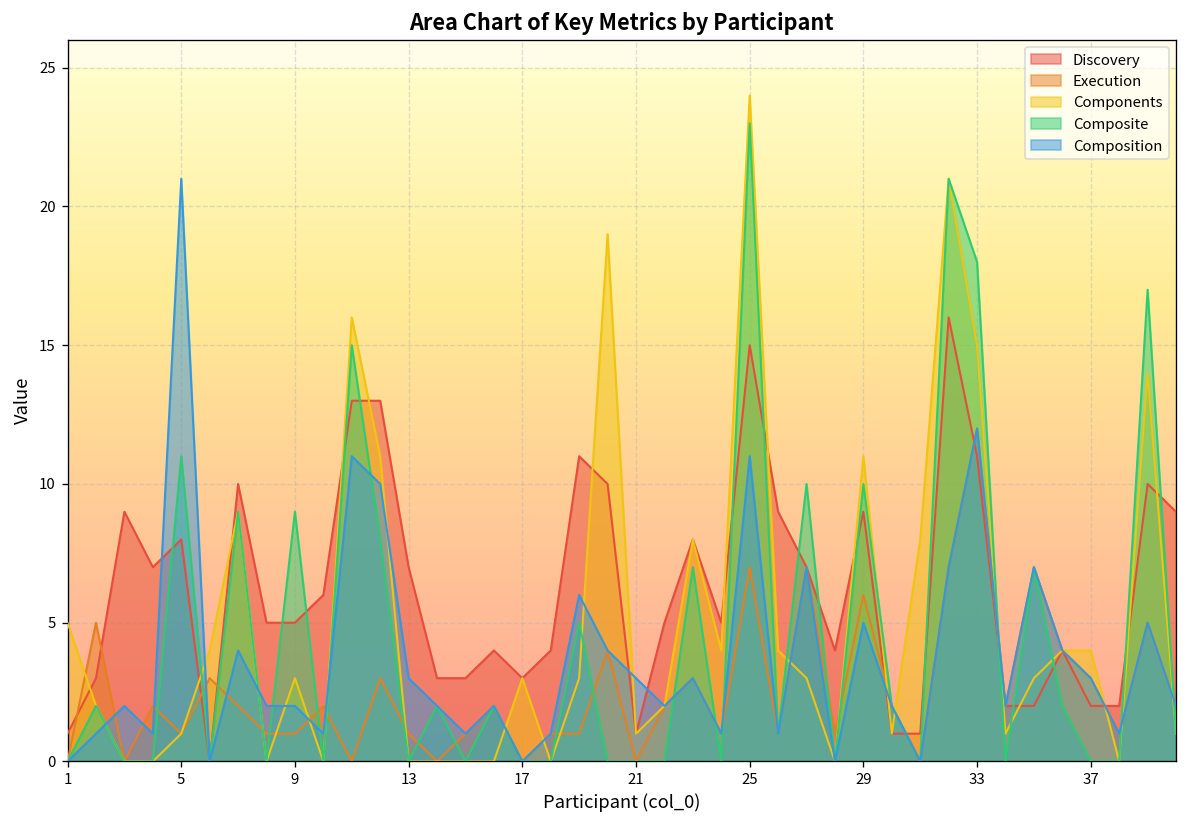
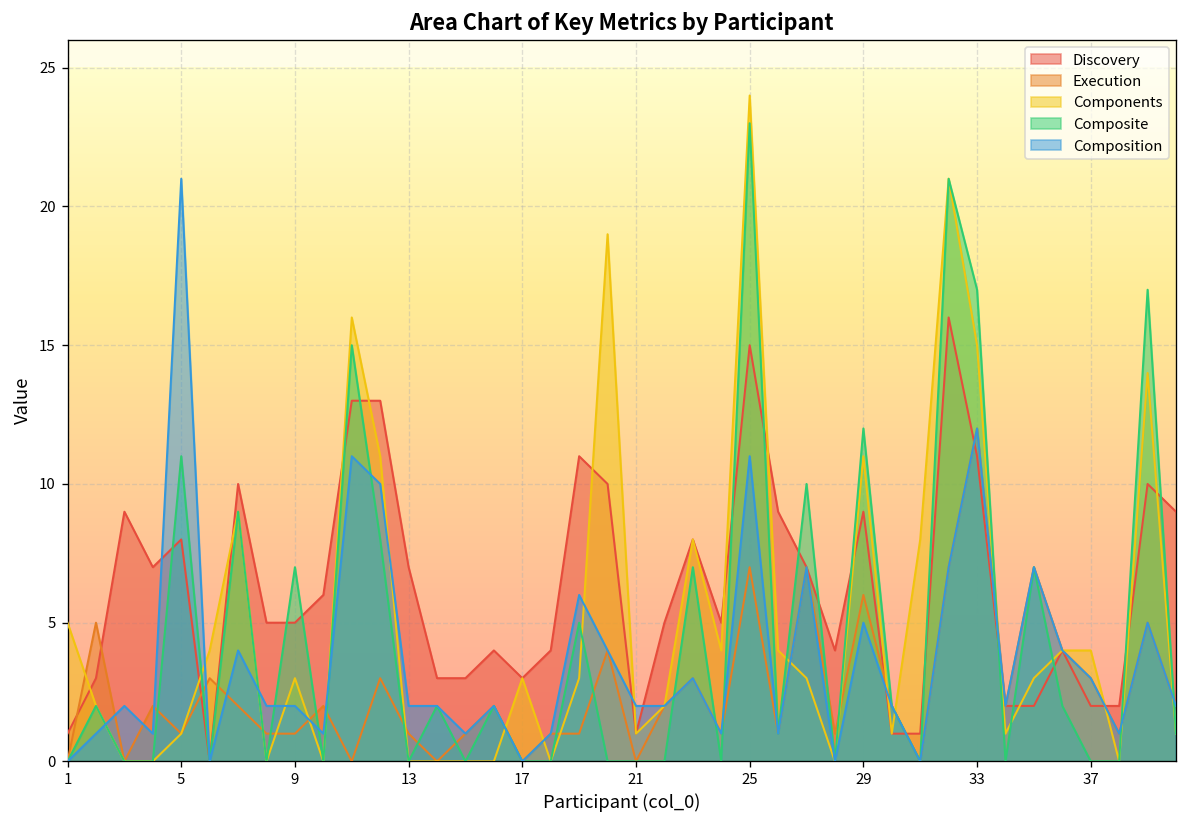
  {
    "Composite": {
      "5": 11,
-     "9": 9,
+     "9": 7,
      "25": 23,
-     "29": 10,
-     "33": 18,
+     "29": 12,
+     "33": 17,
      "37": 0
    },
    "Composition": {
      "5": 21,
      "9": 2,
-     "13": 3,
-     "21": 3,
+     "13": 2,
+     "21": 2,
      "25": 11,
      "29": 5
    }
  }
